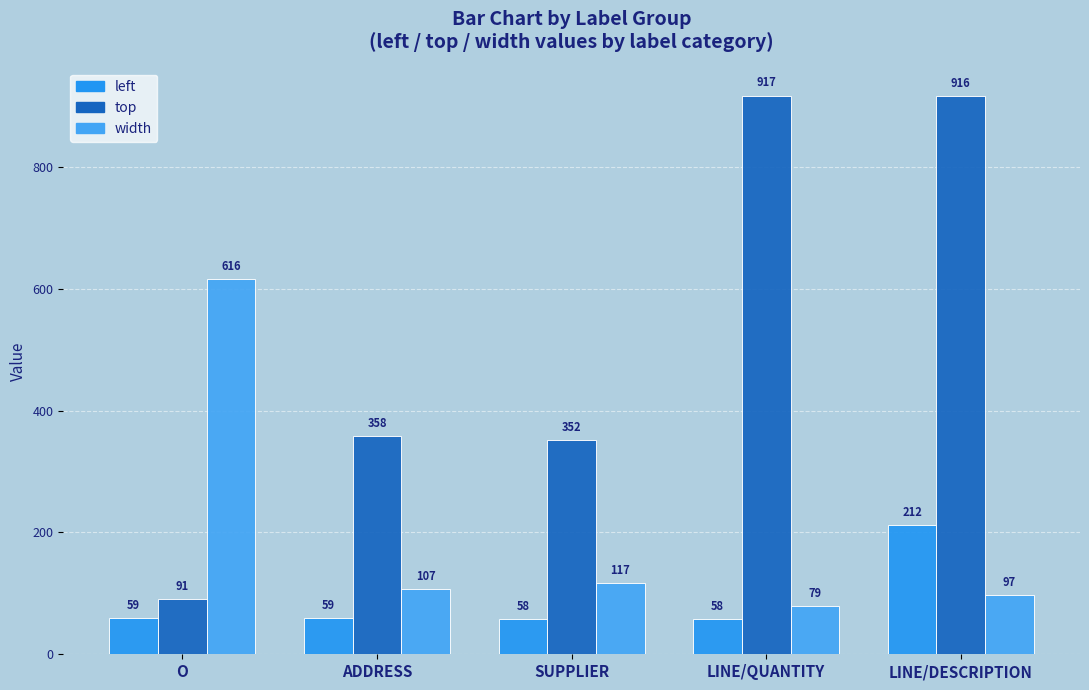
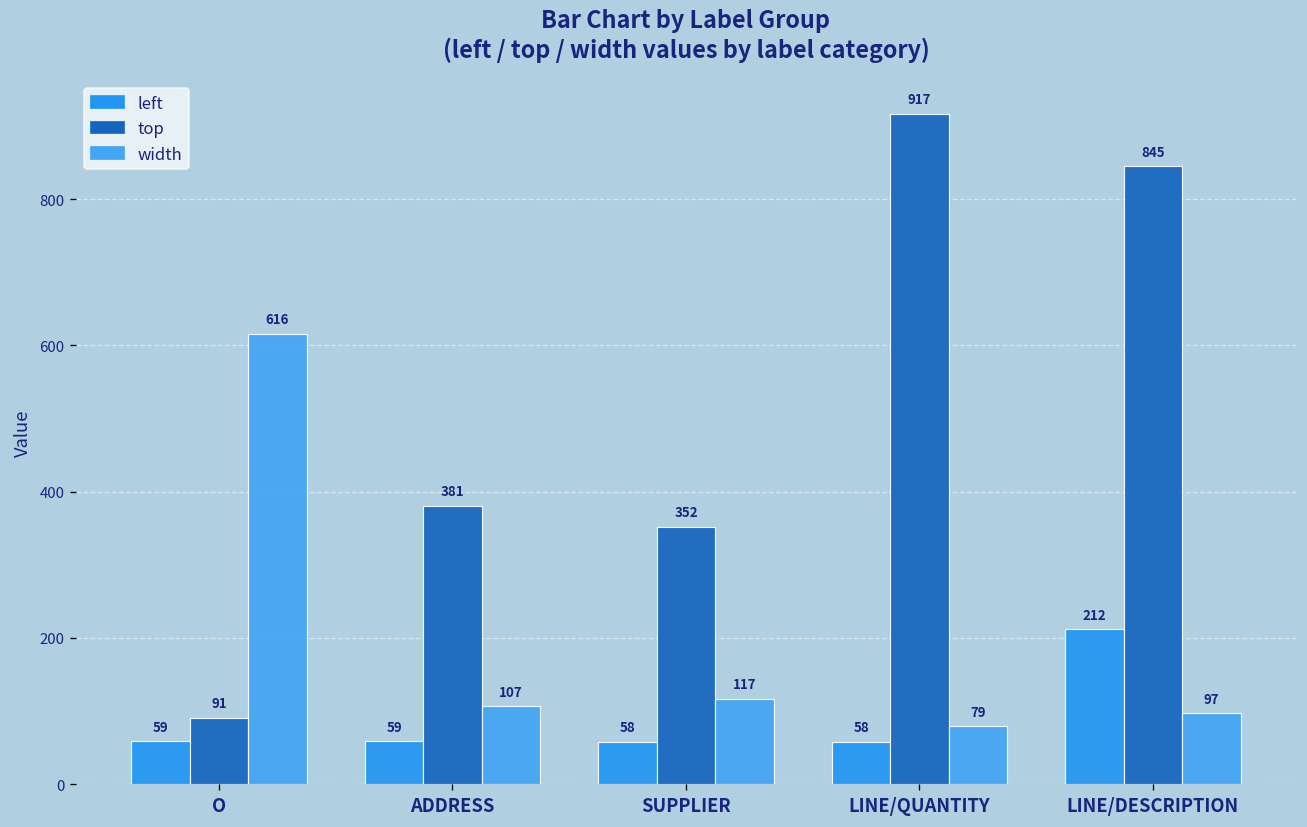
  {
    "top": {
      "O": 91,
-     "ADDRESS": 358,
+     "ADDRESS": 381,
      "SUPPLIER": 352,
      "LINE/QUANTITY": 917,
-     "LINE/DESCRIPTION": 916
+     "LINE/DESCRIPTION": 845
    }
  }
